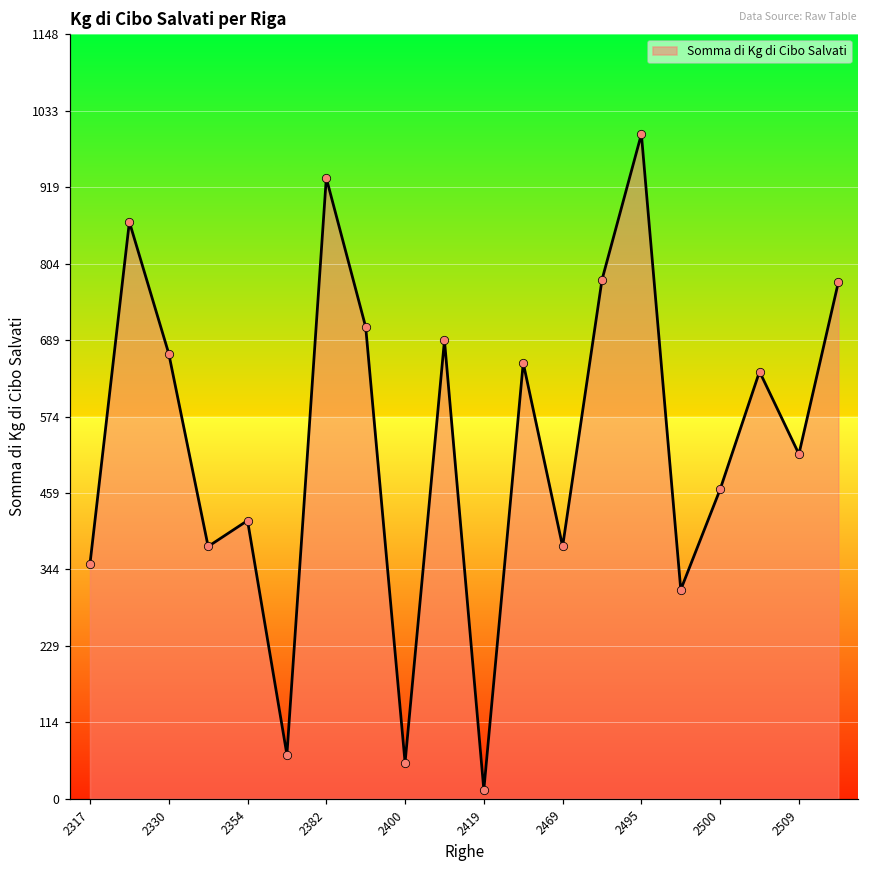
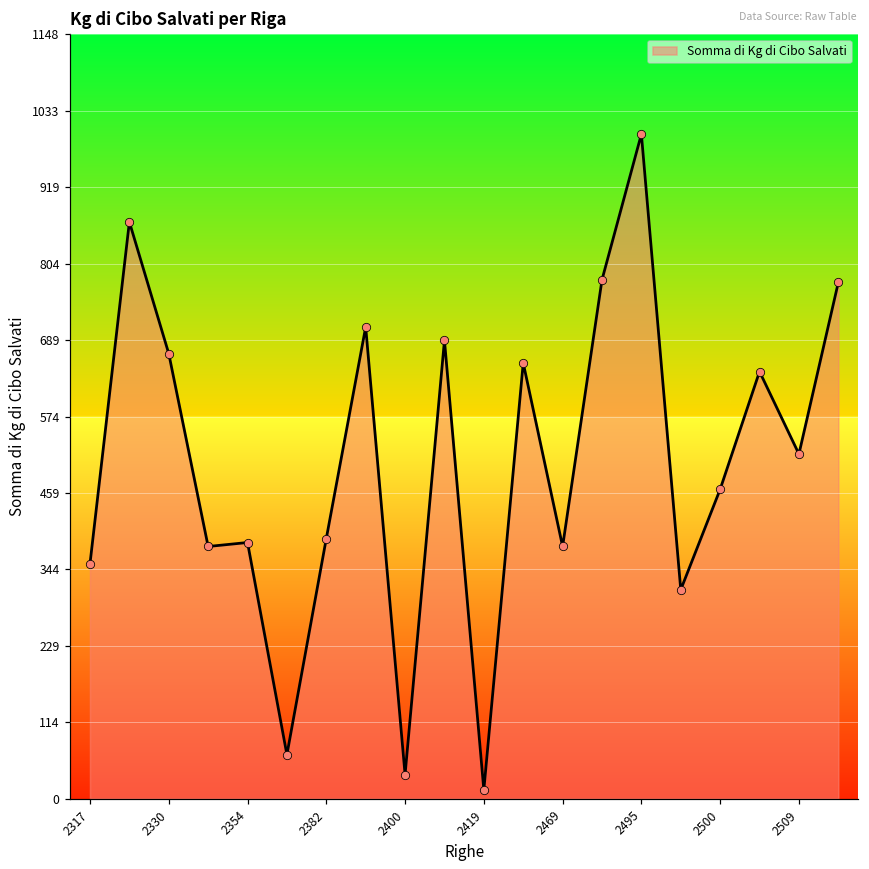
  {
    "2317": 350,
    "2330": 670,
-   "2354": 420,
-   "2382": 930,
-   "2400": 50,
+   "2354": 390,
+   "2382": 390,
+   "2400": 40,
    "2419": 10,
    "2469": 380,
    "2495": 1000,
    "2500": 470,
    "2509": 520
  }
